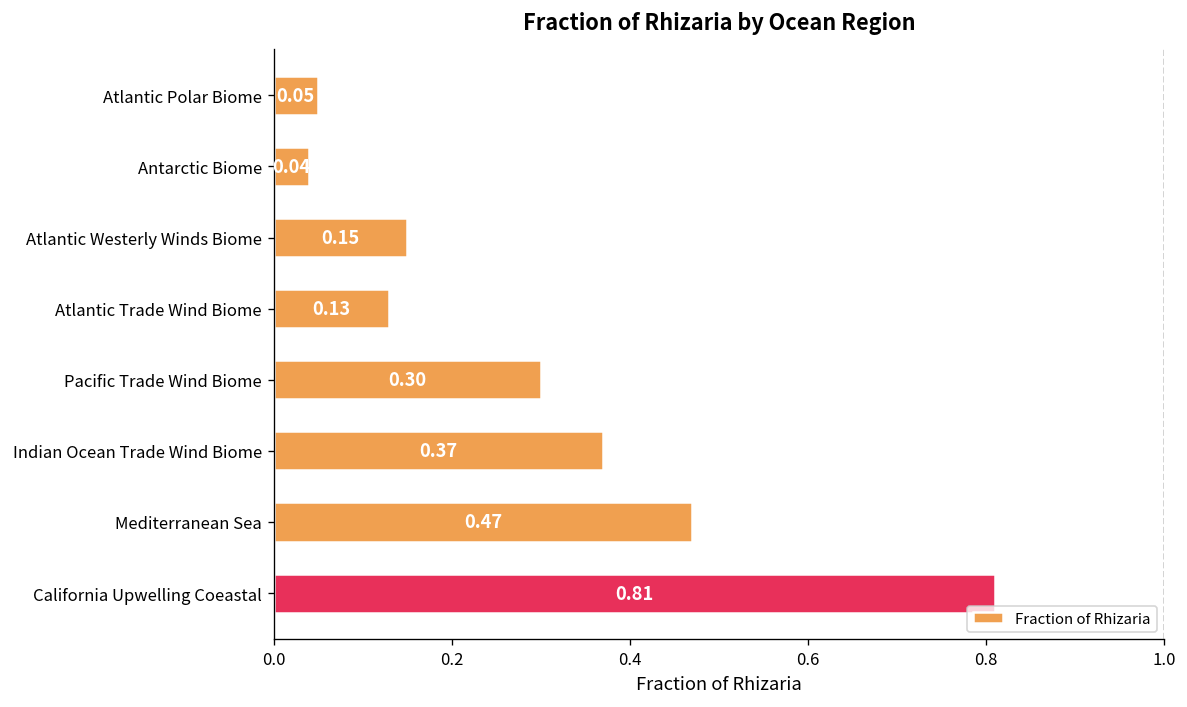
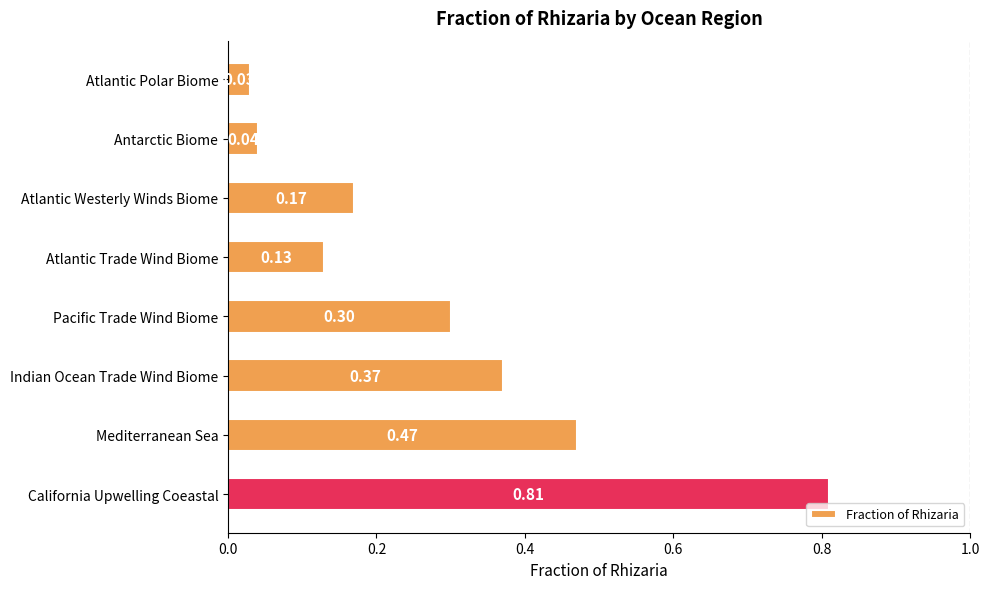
  {
-   "Atlantic Polar Biome": 0.05,
+   "Atlantic Polar Biome": 0.03,
    "Antarctic Biome": 0.04,
-   "Atlantic Westerly Winds Biome": 0.15,
+   "Atlantic Westerly Winds Biome": 0.17,
    "Atlantic Trade Wind Biome": 0.13,
    "Pacific Trade Wind Biome": 0.30,
    "Indian Ocean Trade Wind Biome": 0.37,
    "Mediterranean Sea": 0.47,
    "California Upwelling Coeastal": 0.81
  }
